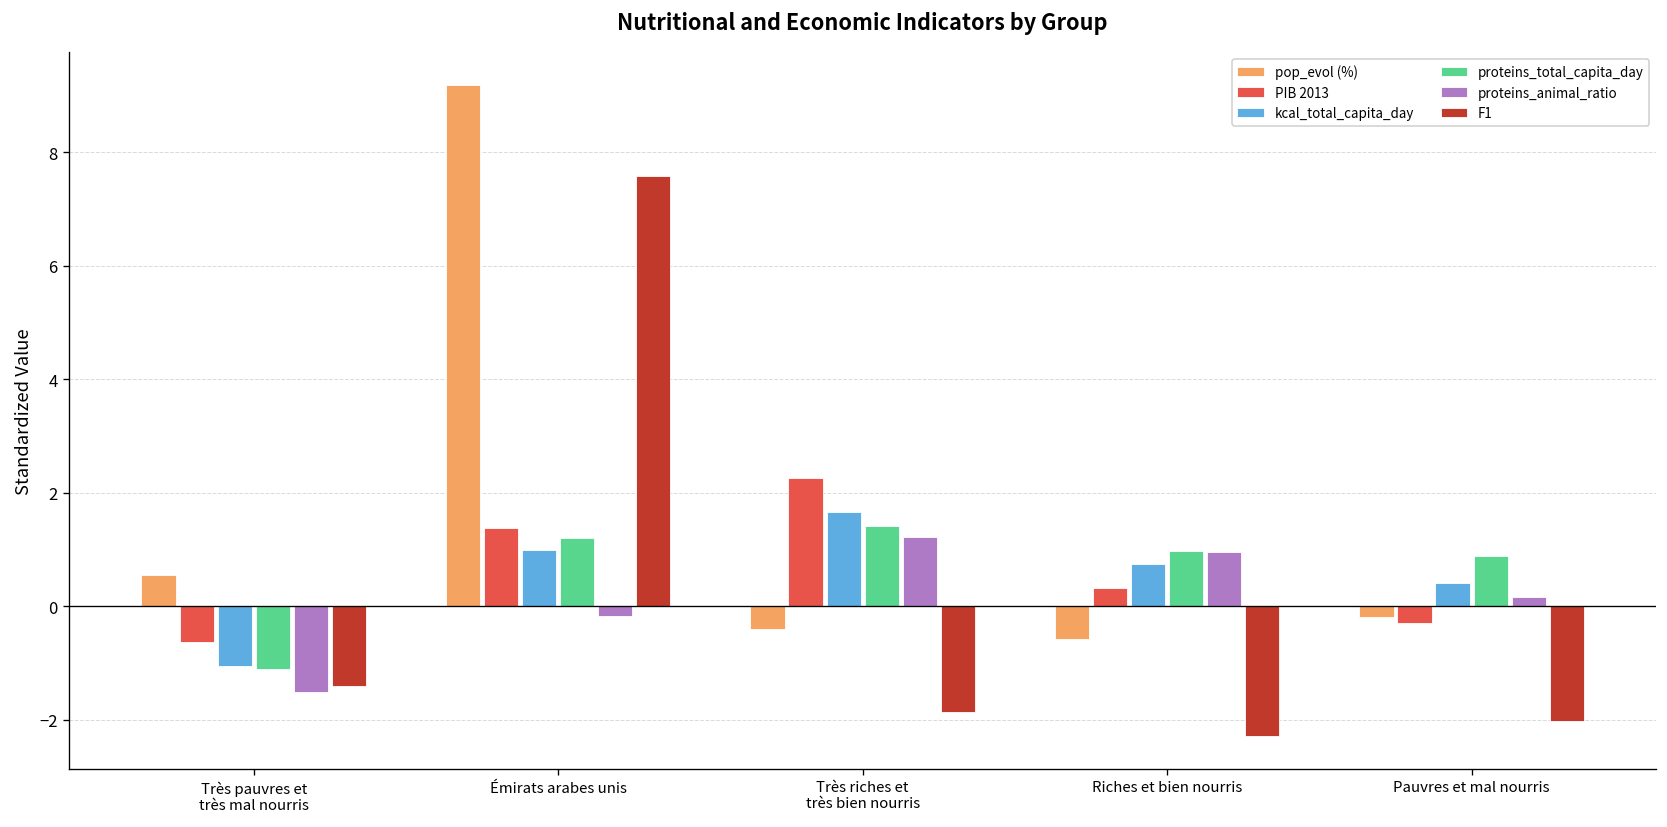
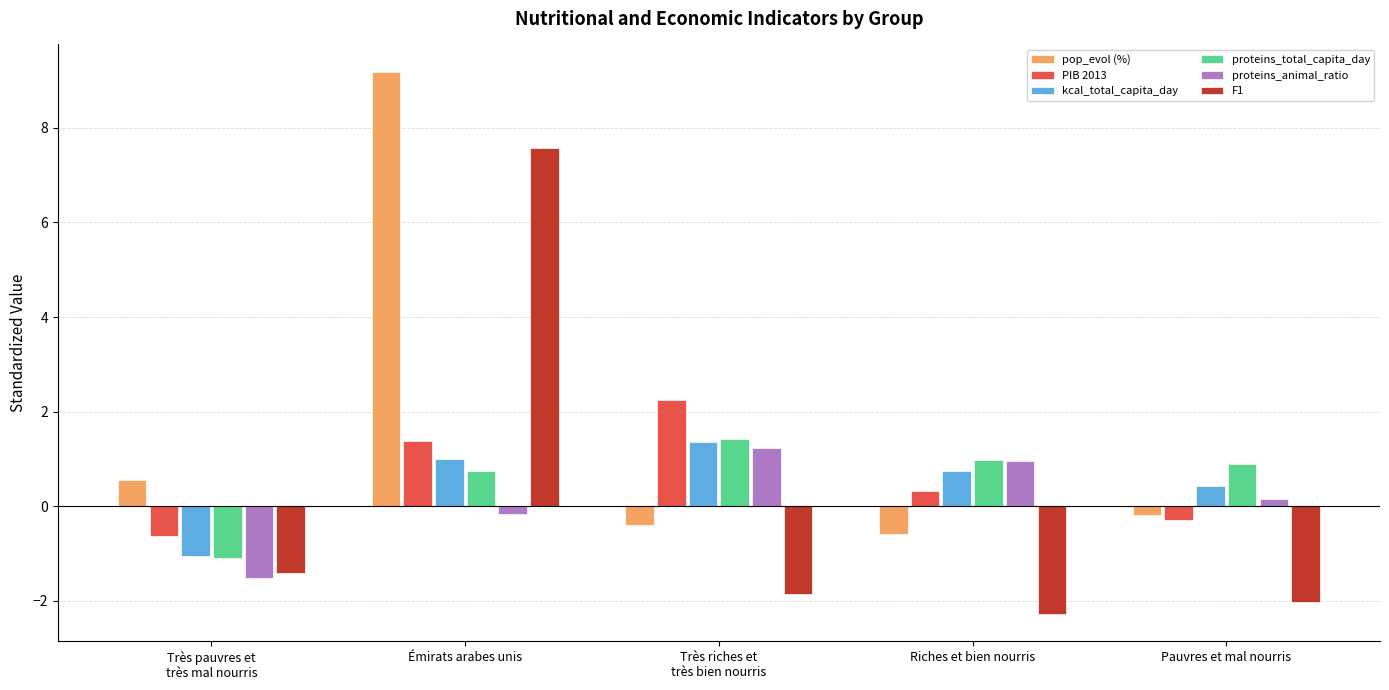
  {
    "pop_evol (%)": {
      "Très pauvres et très mal nourris": 0.6,
      "Émirats arabes unis": 9.2,
      "Très riches et très bien nourris": -0.4,
      "Riches et bien nourris": -0.6,
      "Pauvres et mal nourris": -0.2
    },
    "kcal_total_capita_day": {
      "Très pauvres et très mal nourris": -1.1,
      "Émirats arabes unis": 1.0,
-     "Très riches et très bien nourris": 1.7,
+     "Très riches et très bien nourris": 1.4,
      "Riches et bien nourris": 0.7,
      "Pauvres et mal nourris": 0.4
    },
    "proteins_total_capita_day": {
      "Très pauvres et très mal nourris": -1.1,
-     "Émirats arabes unis": 1.2,
+     "Émirats arabes unis": 0.7,
      "Très riches et très bien nourris": 1.4,
      "Riches et bien nourris": 1.0,
      "Pauvres et mal nourris": 0.9
    },
    "proteins_animal_ratio": {
      "Très pauvres et très mal nourris": -1.5,
      "Émirats arabes unis": -0.2,
      "Très riches et très bien nourris": 1.2,
      "Riches et bien nourris": 1.0,
      "Pauvres et mal nourris": 0.2
    }
  }
